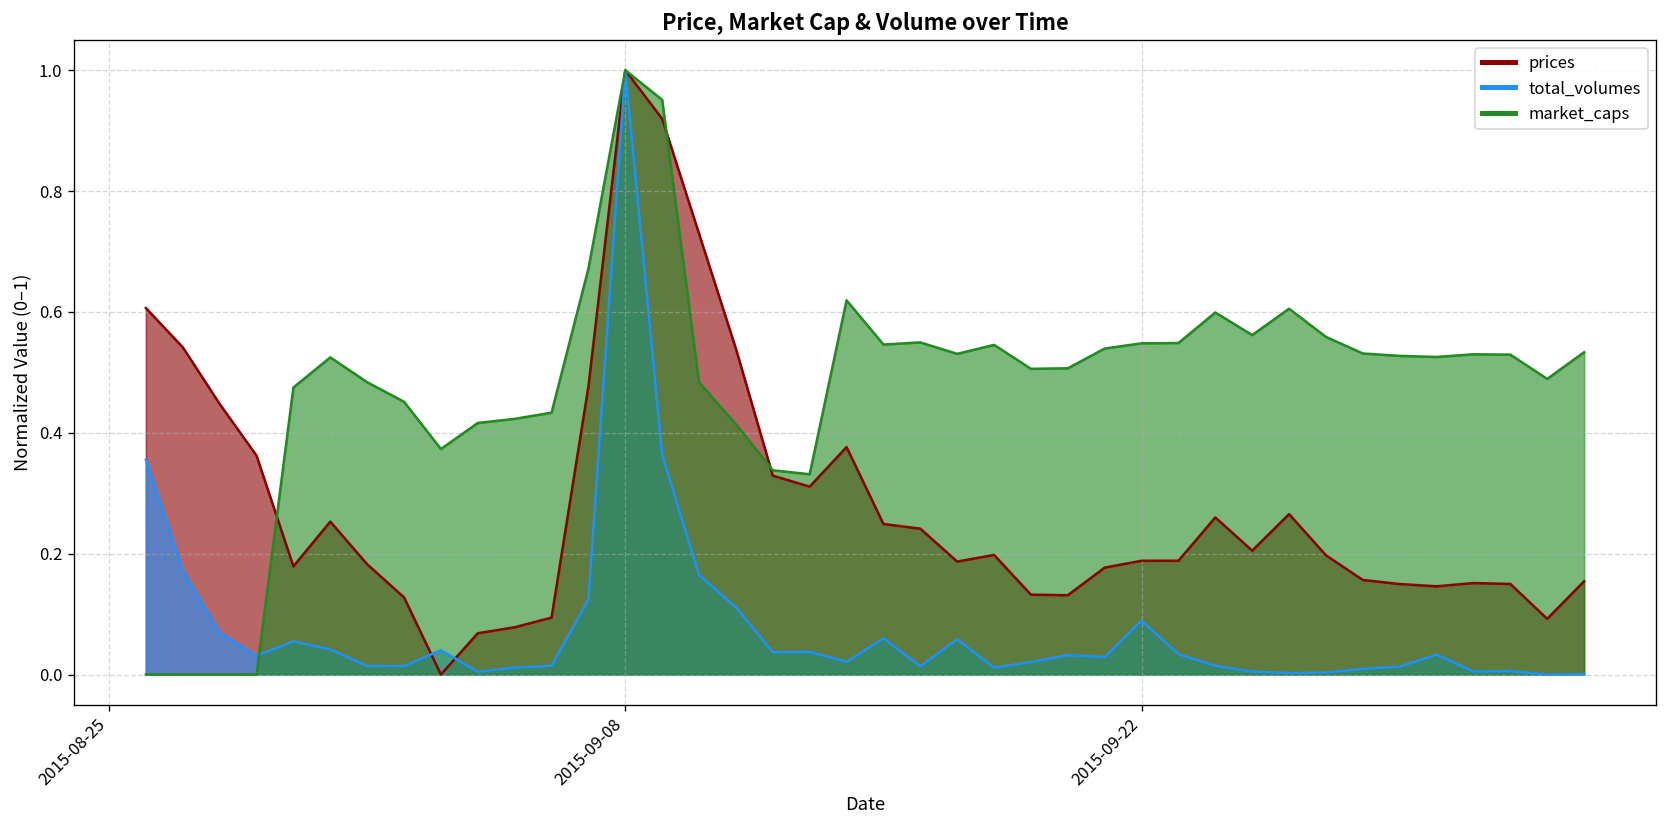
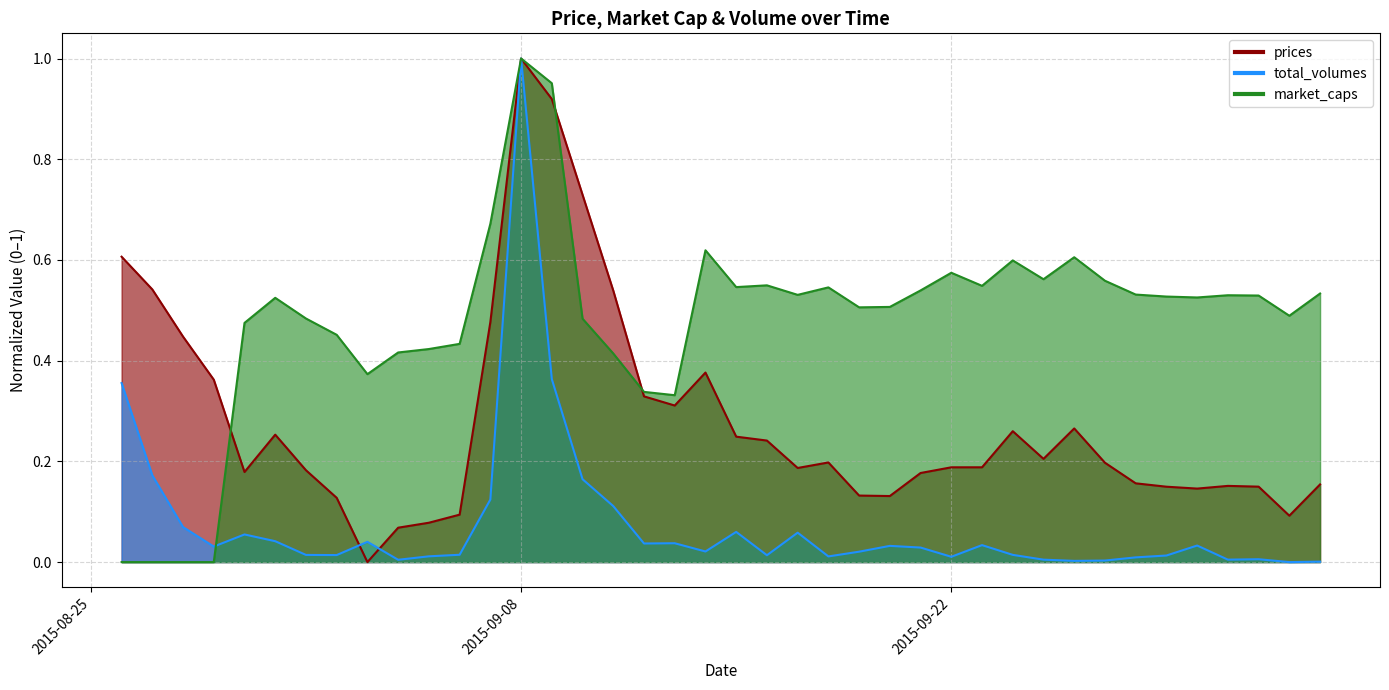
  {
    "prices": {
      "2015-09-22": 0.19
    },
    "total_volumes": {
-     "2015-09-22": 0.09
+     "2015-09-22": 0.01
    },
    "market_caps": {
-     "2015-09-22": 0.55
+     "2015-09-22": 0.57
    }
  }
